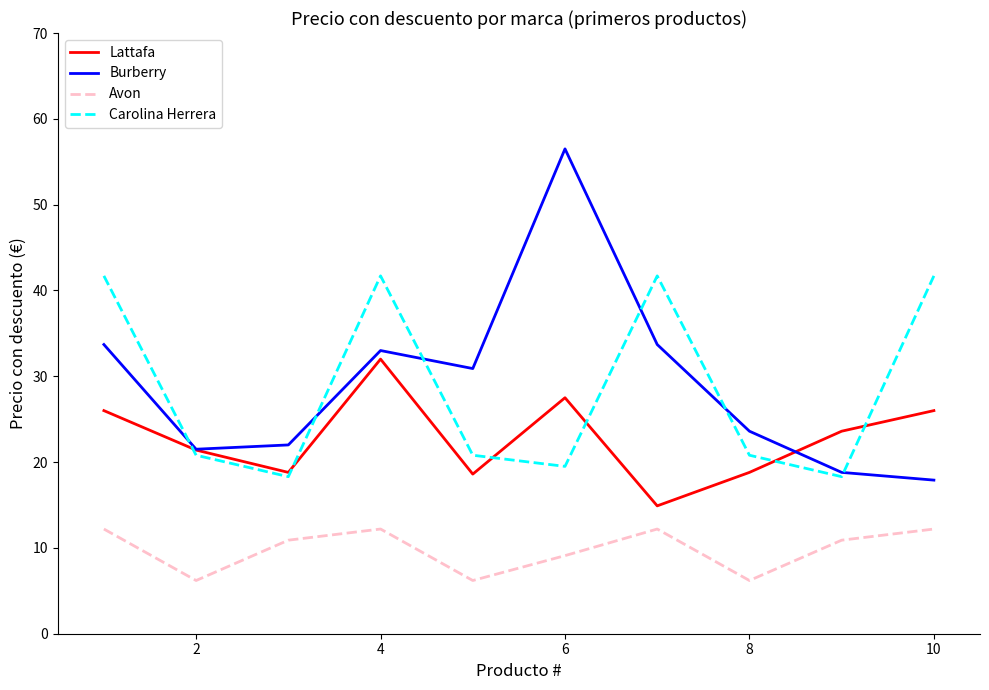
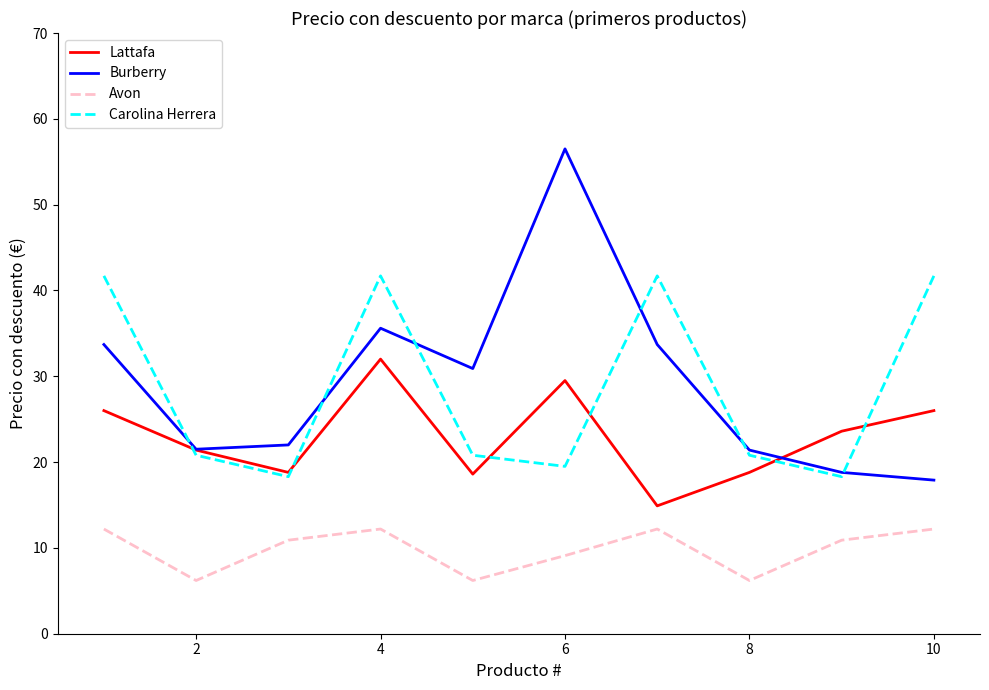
  {
    "Lattafa": {
      "4": 32,
-     "6": 28,
+     "6": 30,
      "8": 19,
      "10": 26
    },
    "Burberry": {
-     "4": 33,
+     "4": 36,
      "6": 57,
-     "8": 24,
+     "8": 21,
      "10": 18
    },
    "Avon": {
      "2": 6,
      "4": 12,
      "6": 9,
      "8": 6,
      "10": 12
    },
    "Carolina Herrera": {
      "2": 21,
      "4": 42,
      "6": 20,
      "8": 21,
      "10": 42
    }
  }
